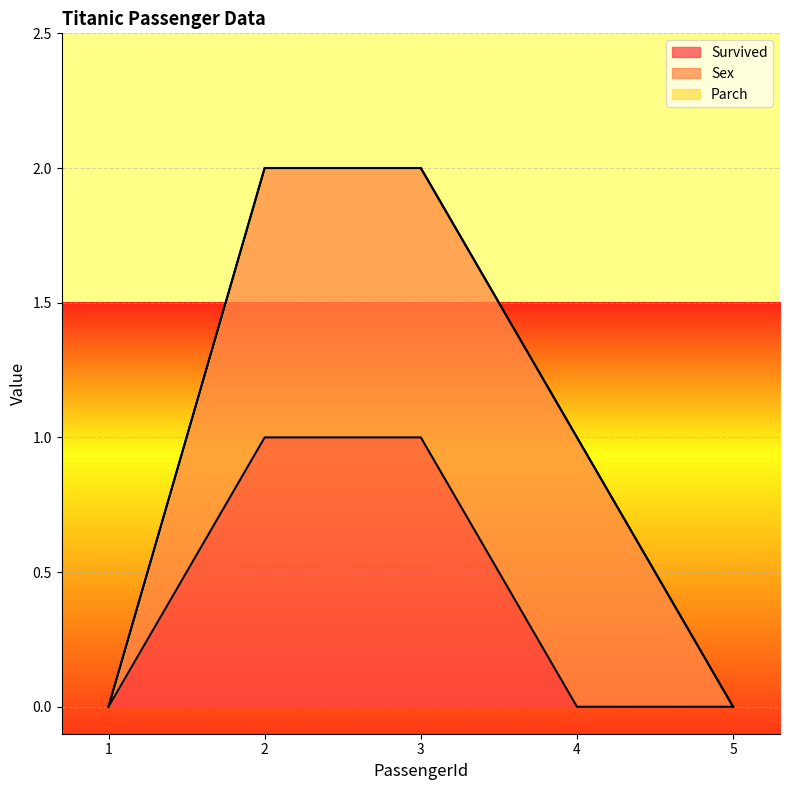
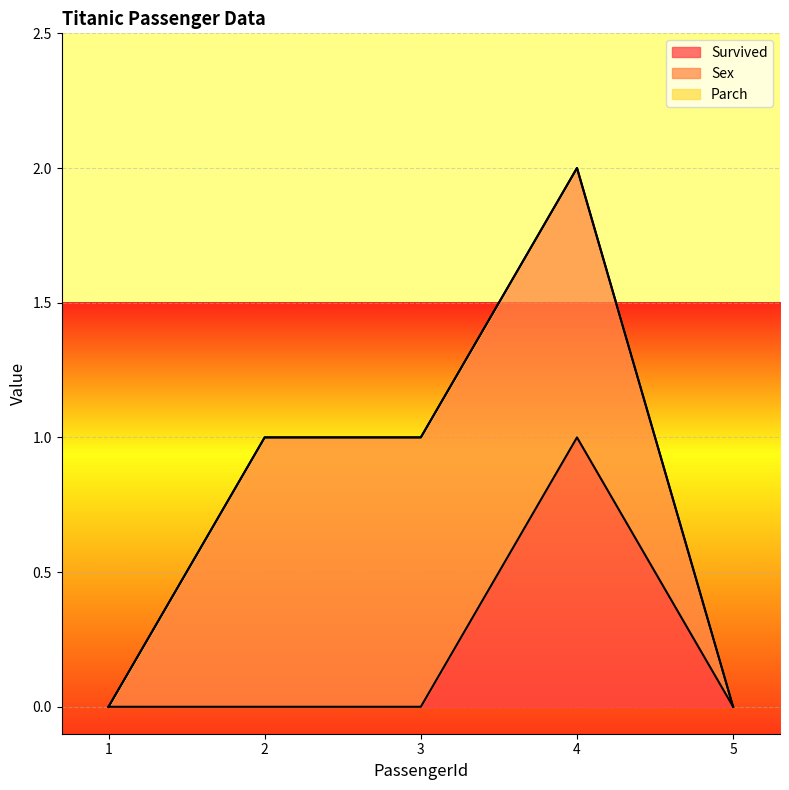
  {
    "Survived": {
-     "2": 1,
-     "3": 1,
-     "4": 0
+     "2": 0,
+     "3": 0,
+     "4": 1
    }
  }
